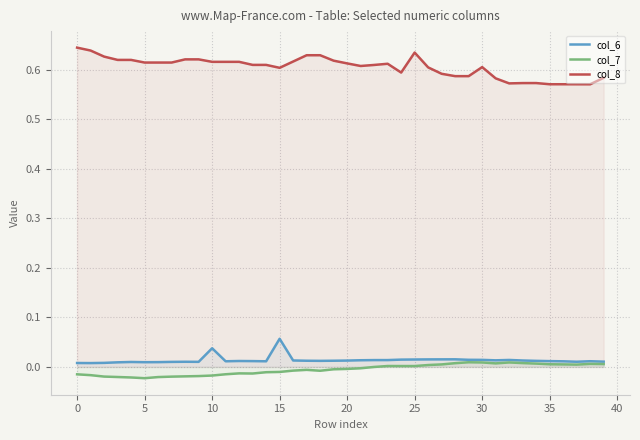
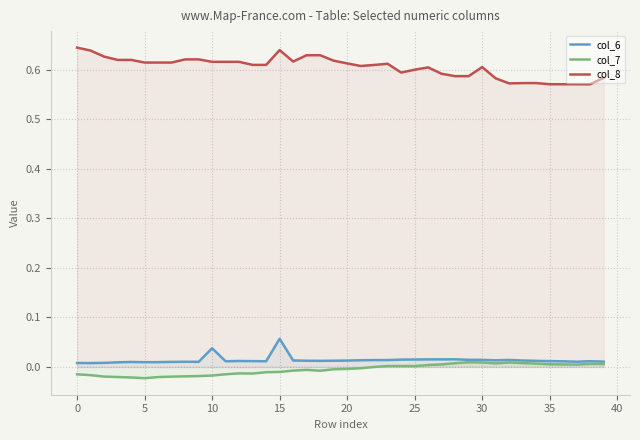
  {
    "col_6": {
      "0": 0.01,
      "5": 0.01,
      "10": 0.04,
      "15": 0.06,
      "20": 0.01,
      "25": 0.01,
      "30": 0.01,
      "35": 0.01
    },
    "col_8": {
      "0": 0.64,
      "5": 0.61,
      "10": 0.62,
-     "15": 0.60,
+     "15": 0.64,
      "20": 0.61,
-     "25": 0.63,
+     "25": 0.60,
      "30": 0.61,
      "35": 0.57
    }
  }
